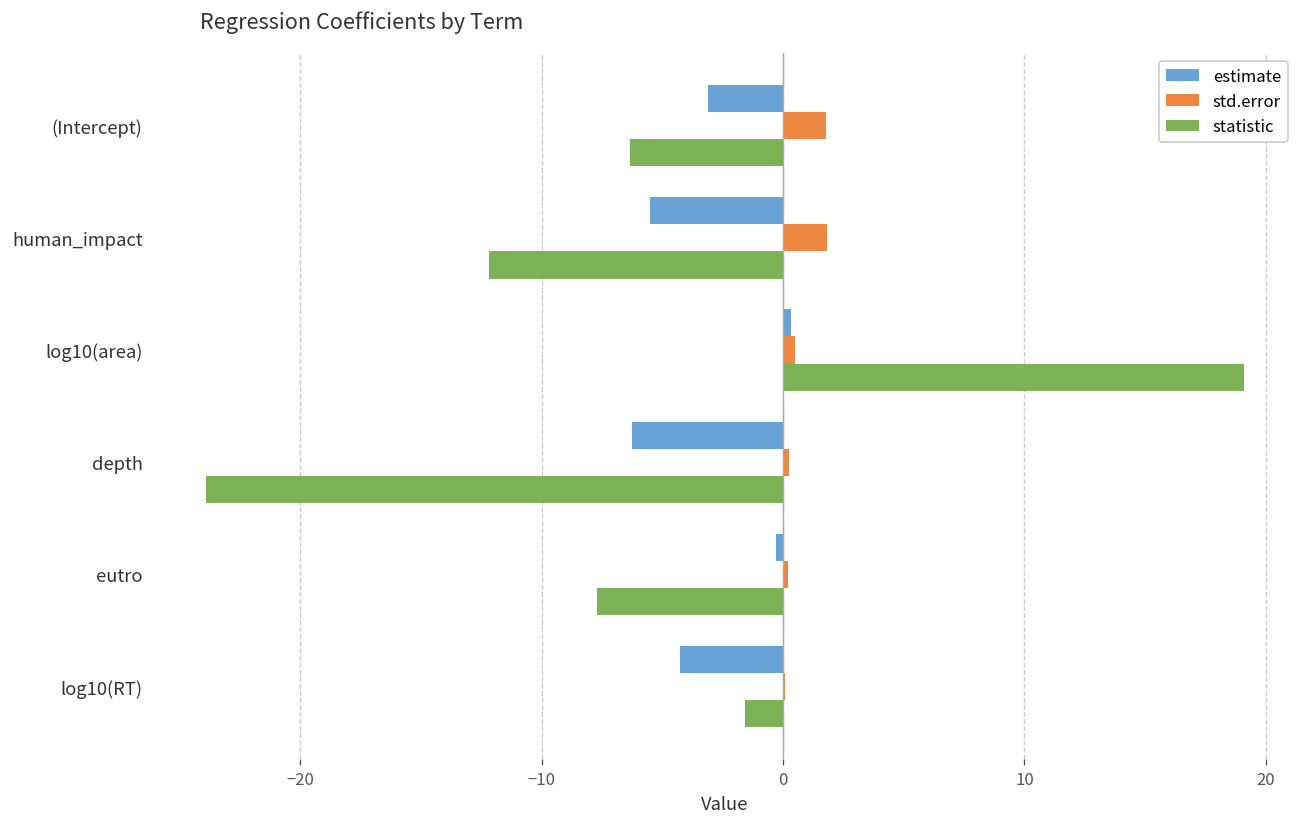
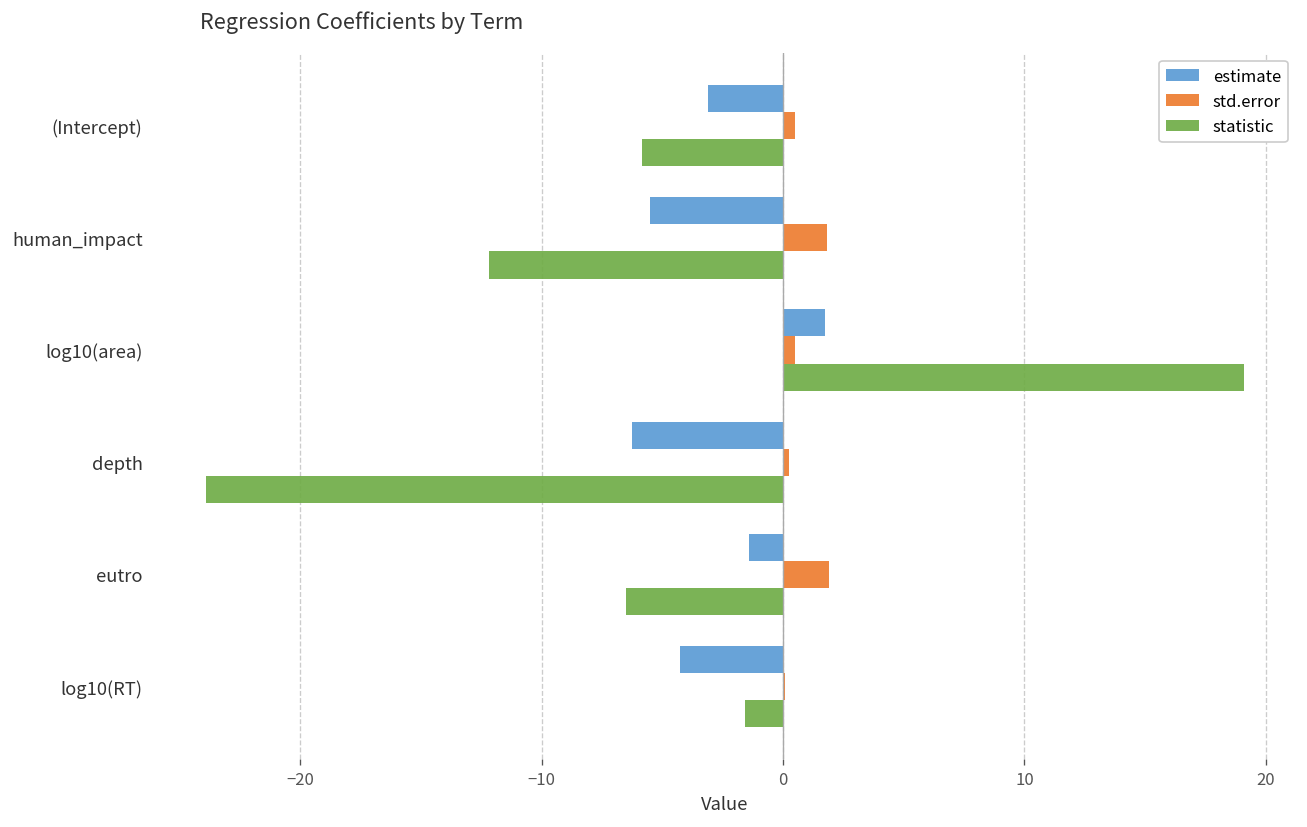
  {
    "estimate": {
      "(Intercept)": -3.1,
      "human_impact": -5.5,
-     "log10(area)": 0.3,
+     "log10(area)": 1.7,
      "depth": -6.3,
-     "eutro": -0.3,
+     "eutro": -1.4,
      "log10(RT)": -4.3
    },
    "std.error": {
-     "(Intercept)": 1.8,
+     "(Intercept)": 0.5,
      "human_impact": 1.8,
      "log10(area)": 0.5,
      "depth": 0.2,
-     "eutro": 0.2
+     "eutro": 1.9
    },
    "statistic": {
-     "(Intercept)": -6.4,
+     "(Intercept)": -5.9,
      "human_impact": -12.2,
      "log10(area)": 19.1,
      "depth": -23.9,
-     "eutro": -7.7,
+     "eutro": -6.5,
      "log10(RT)": -1.6
    }
  }
